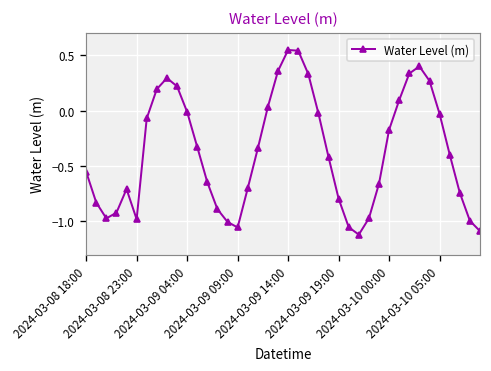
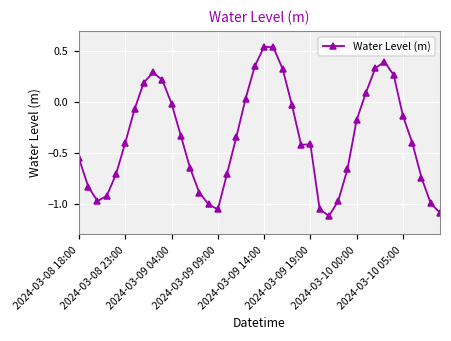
  {
    "2024-03-08 18:00": -0.6,
-   "2024-03-08 23:00": -1.0,
+   "2024-03-08 23:00": -0.4,
    "2024-03-09 04:00": 0.0,
    "2024-03-09 09:00": -1.1,
    "2024-03-09 14:00": 0.5,
-   "2024-03-09 19:00": -0.8,
+   "2024-03-09 19:00": -0.4,
    "2024-03-10 00:00": -0.2,
-   "2024-03-10 05:00": 0.0
+   "2024-03-10 05:00": -0.1
  }
